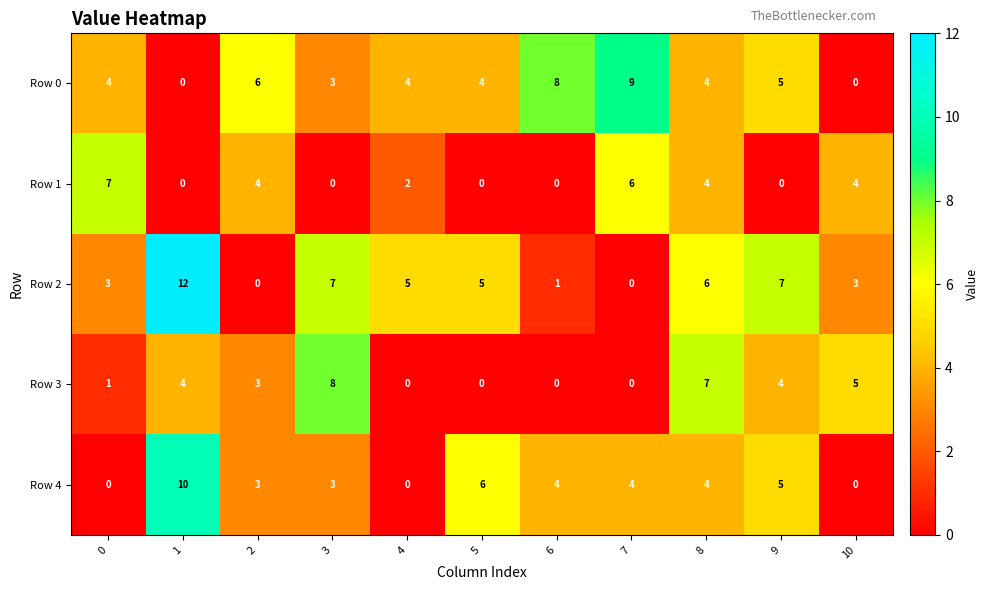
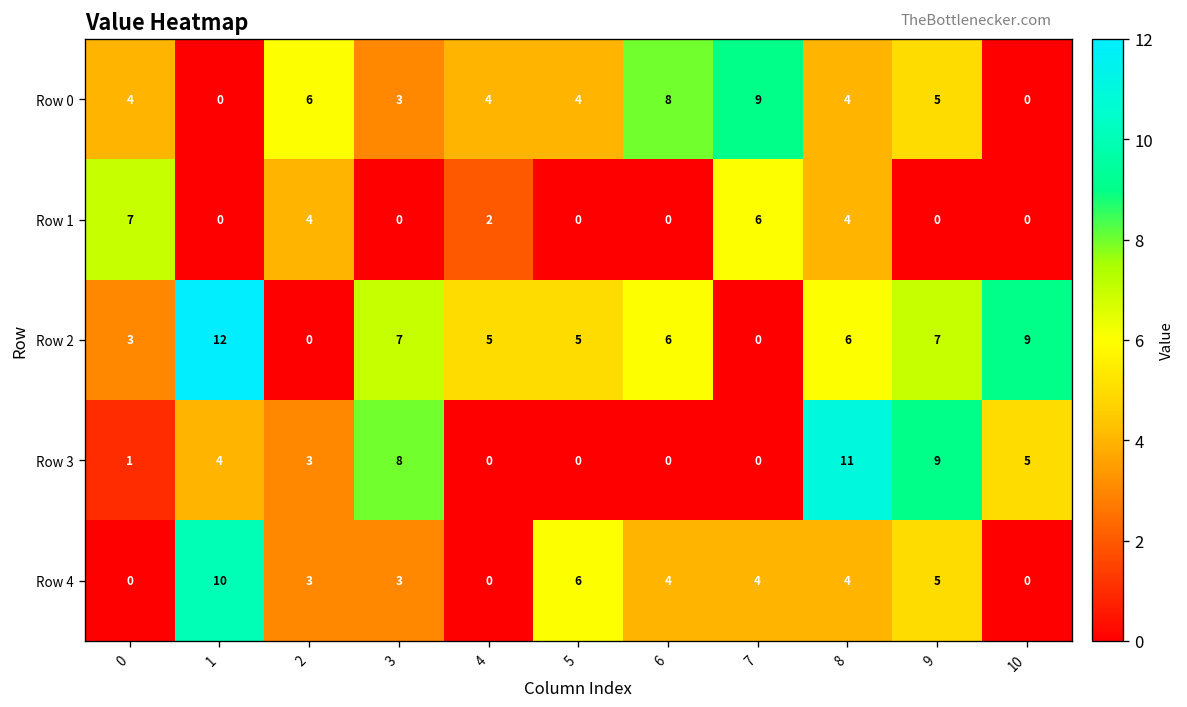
  {
    "Row 0": {
      "0": 4,
      "1": 0,
      "2": 6,
      "3": 3,
      "4": 4,
      "5": 4,
      "6": 8,
      "7": 9,
      "8": 4,
      "9": 5,
      "10": 0
    },
    "Row 1": {
      "0": 7,
      "1": 0,
      "2": 4,
      "3": 0,
      "4": 2,
      "5": 0,
      "6": 0,
      "7": 6,
      "8": 4,
      "9": 0,
-     "10": 4
+     "10": 0
    },
    "Row 2": {
      "0": 3,
      "1": 12,
      "2": 0,
      "3": 7,
      "4": 5,
      "5": 5,
-     "6": 1,
+     "6": 6,
      "7": 0,
      "8": 6,
      "9": 7,
-     "10": 3
+     "10": 9
    },
    "Row 3": {
      "0": 1,
      "1": 4,
      "2": 3,
      "3": 8,
      "4": 0,
      "5": 0,
      "6": 0,
      "7": 0,
-     "8": 7,
-     "9": 4,
+     "8": 11,
+     "9": 9,
      "10": 5
    },
    "Row 4": {
      "0": 0,
      "1": 10,
      "2": 3,
      "3": 3,
      "4": 0,
      "5": 6,
      "6": 4,
      "7": 4,
      "8": 4,
      "9": 5,
      "10": 0
    }
  }
